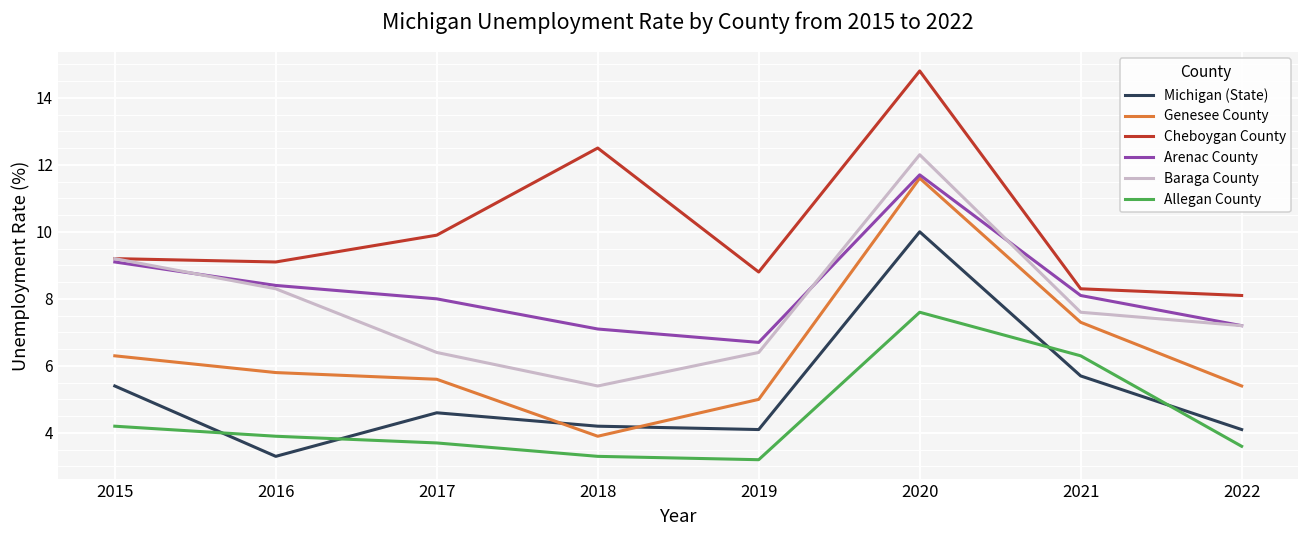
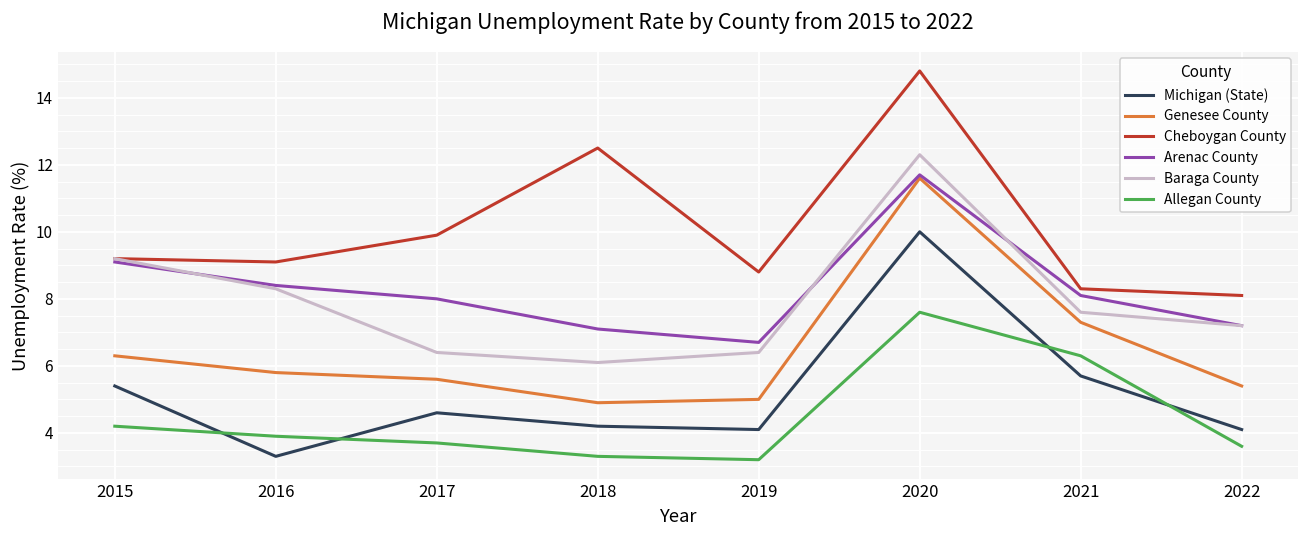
  {
    "Michigan (State)": {
      "2015": 5.4,
      "2016": 3.3,
      "2017": 4.6,
      "2018": 4.2,
      "2019": 4.1,
      "2020": 10.0,
      "2021": 5.7,
      "2022": 4.1
    },
    "Genesee County": {
      "2015": 6.3,
      "2016": 5.8,
      "2017": 5.6,
-     "2018": 3.9,
+     "2018": 4.9,
      "2019": 5.0,
      "2020": 11.6,
      "2021": 7.3,
      "2022": 5.4
    },
    "Cheboygan County": {
      "2016": 9.1,
      "2017": 9.9,
      "2018": 12.5,
      "2019": 8.8,
      "2020": 14.8,
      "2021": 8.3,
      "2022": 8.1
    },
    "Arenac County": {
      "2015": 9.1,
      "2016": 8.4,
      "2017": 8.0,
      "2018": 7.1,
      "2019": 6.7,
      "2020": 11.7,
      "2021": 8.1
    },
    "Baraga County": {
      "2016": 8.3,
      "2017": 6.4,
-     "2018": 5.4,
+     "2018": 6.1,
      "2019": 6.4,
      "2020": 12.3,
      "2021": 7.6
    },
    "Allegan County": {
      "2015": 4.2,
      "2016": 3.9,
      "2017": 3.7,
      "2018": 3.3,
      "2019": 3.2,
      "2020": 7.6,
      "2021": 6.3,
      "2022": 3.6
    }
  }
